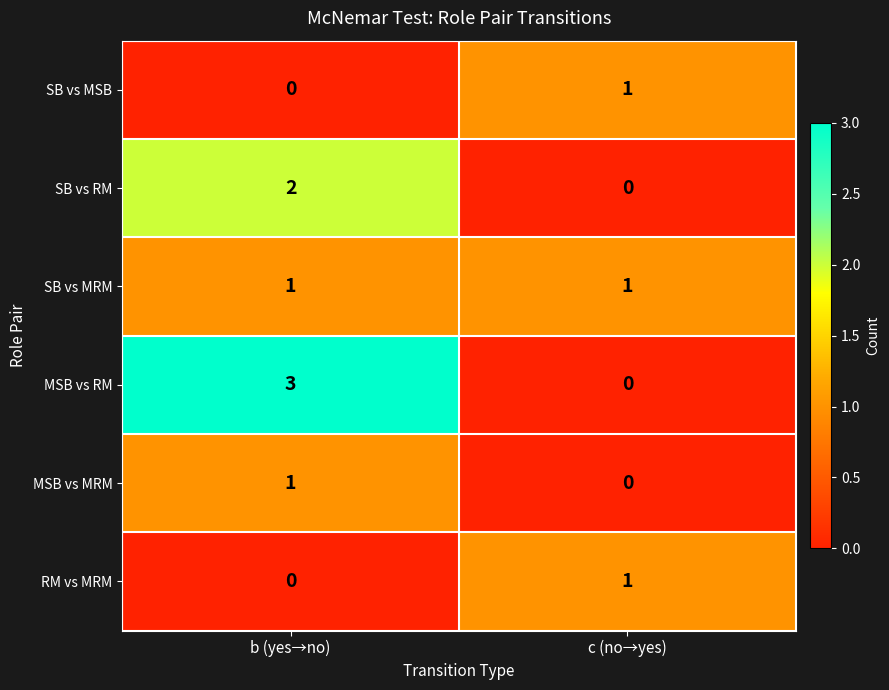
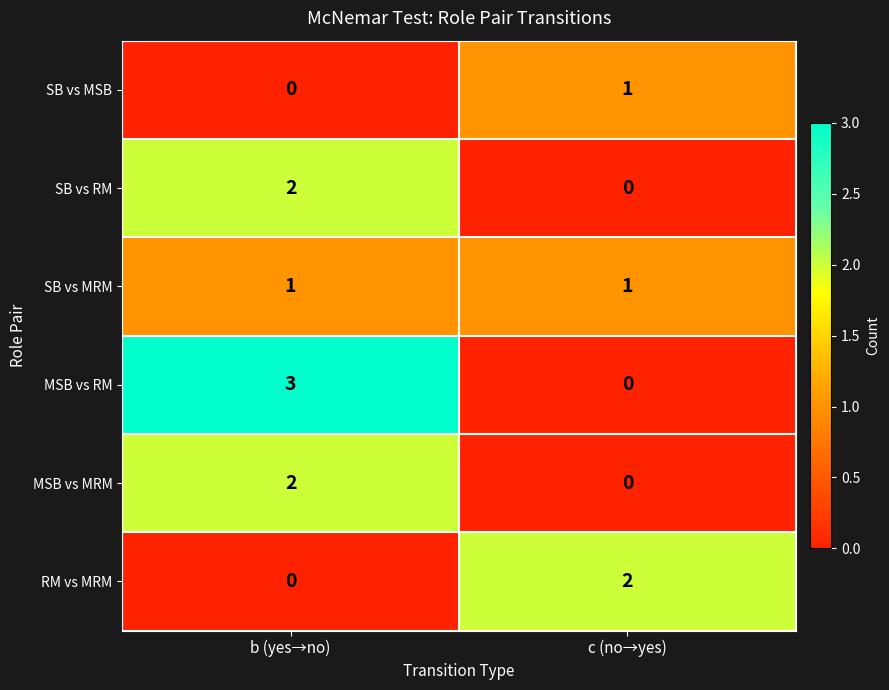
  {
    "SB vs MSB": {
      "b (yes→no)": 0,
      "c (no→yes)": 1
    },
    "SB vs RM": {
      "b (yes→no)": 2,
      "c (no→yes)": 0
    },
    "SB vs MRM": {
      "b (yes→no)": 1,
      "c (no→yes)": 1
    },
    "MSB vs RM": {
      "b (yes→no)": 3,
      "c (no→yes)": 0
    },
    "MSB vs MRM": {
-     "b (yes→no)": 1,
+     "b (yes→no)": 2,
      "c (no→yes)": 0
    },
    "RM vs MRM": {
      "b (yes→no)": 0,
-     "c (no→yes)": 1
+     "c (no→yes)": 2
    }
  }
